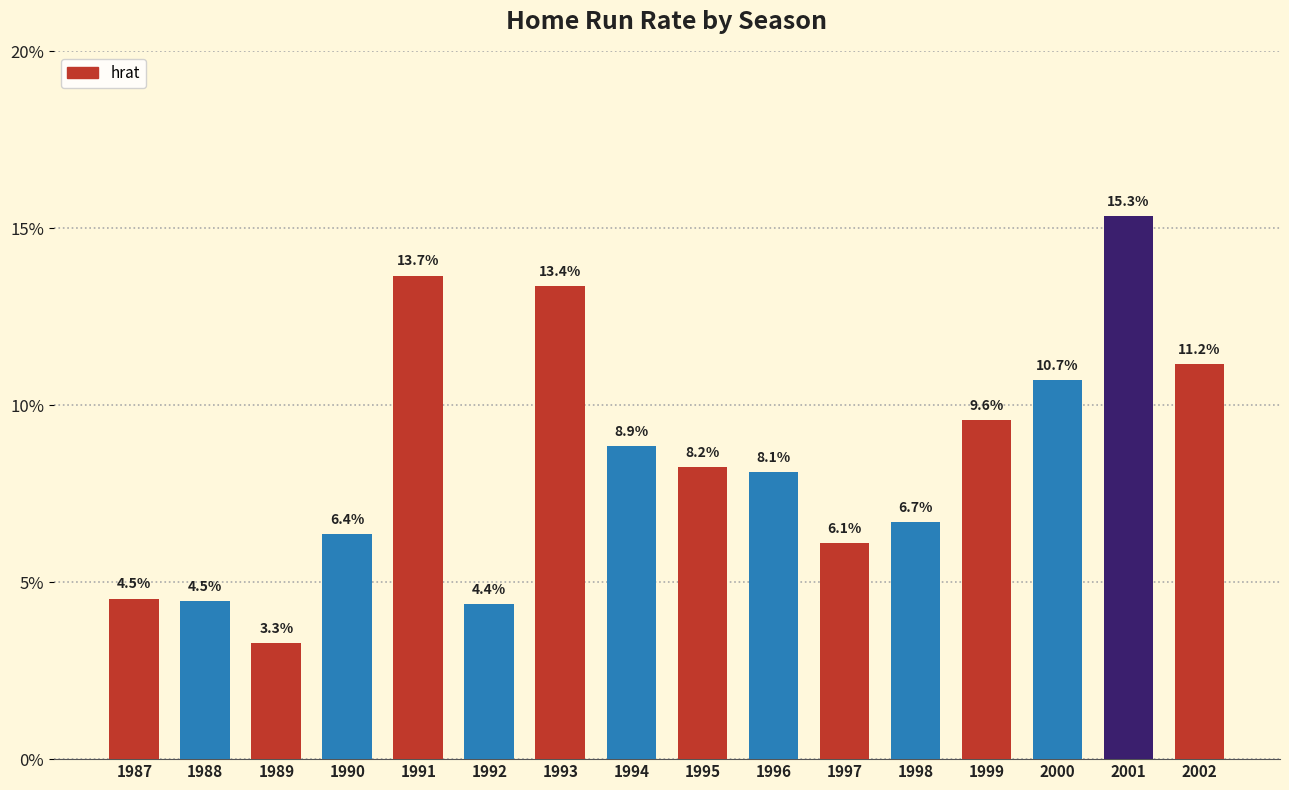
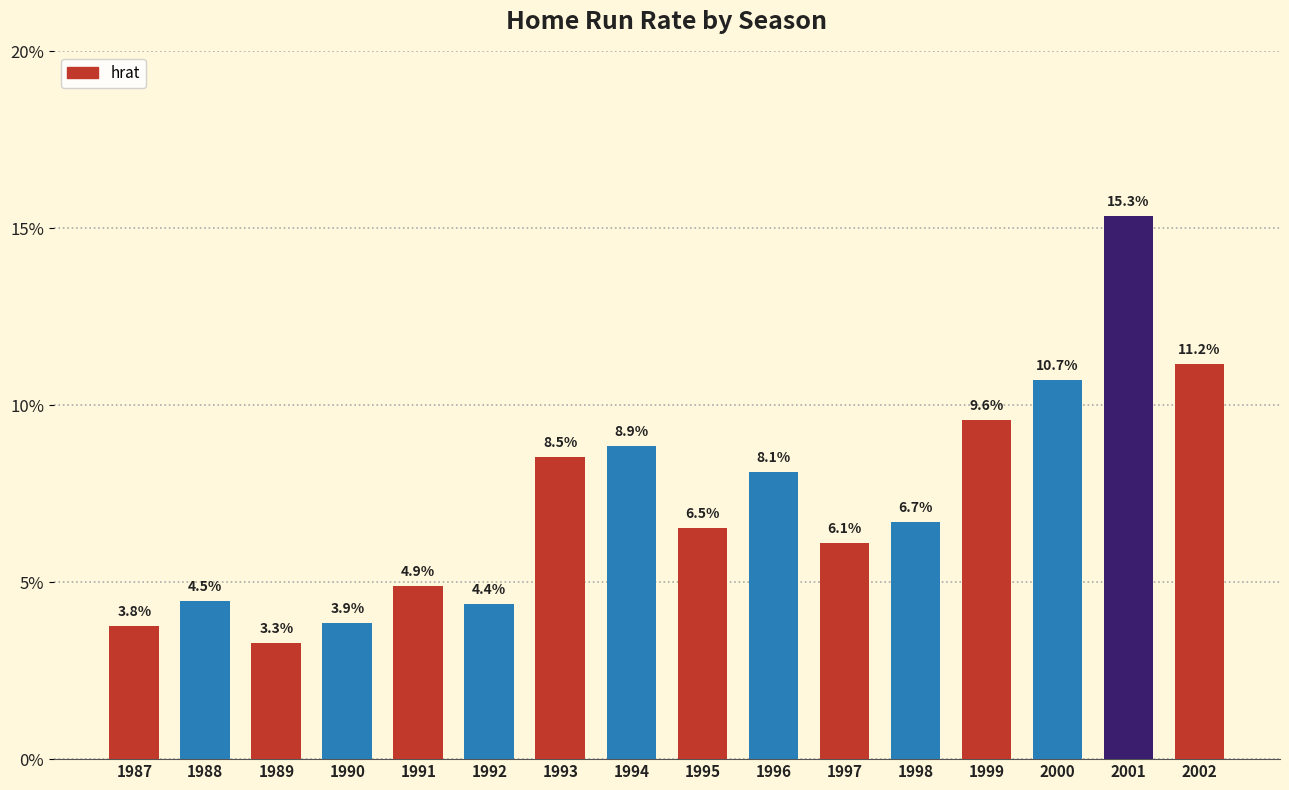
  {
-   "1987": "4.5%",
+   "1987": "3.8%",
    "1988": "4.5%",
    "1989": "3.3%",
-   "1990": "6.4%",
-   "1991": "13.7%",
+   "1990": "3.9%",
+   "1991": "4.9%",
    "1992": "4.4%",
-   "1993": "13.4%",
+   "1993": "8.5%",
    "1994": "8.9%",
-   "1995": "8.2%",
+   "1995": "6.5%",
    "1996": "8.1%",
    "1997": "6.1%",
    "1998": "6.7%",
    "1999": "9.6%",
    "2000": "10.7%",
    "2001": "15.3%",
    "2002": "11.2%"
  }
